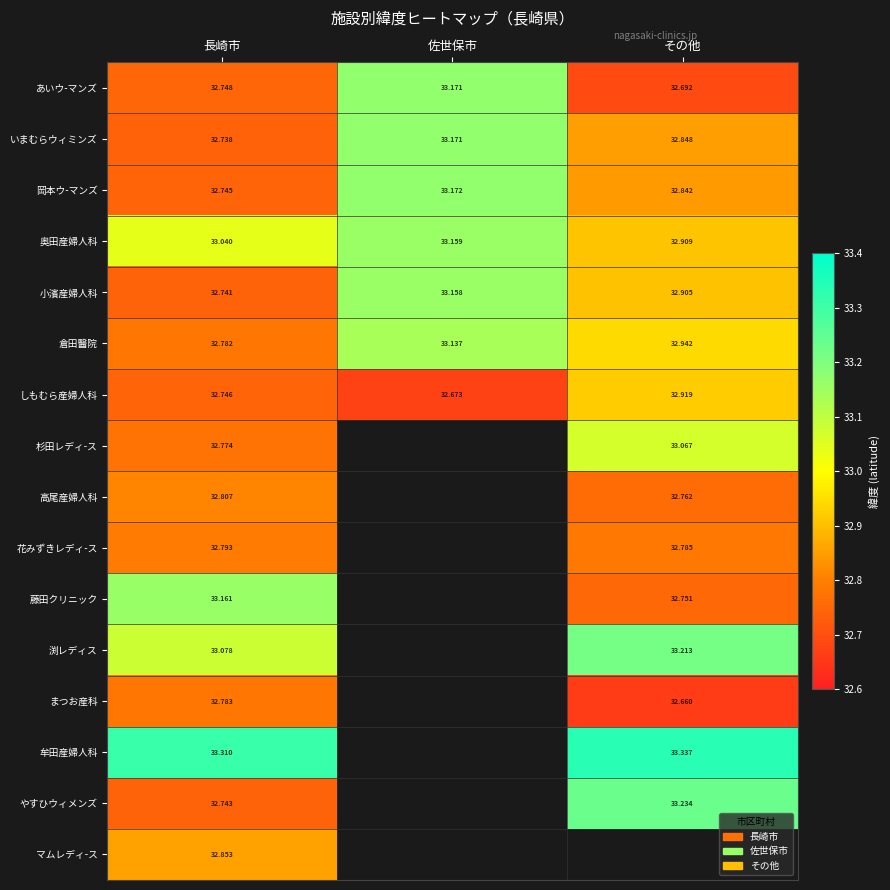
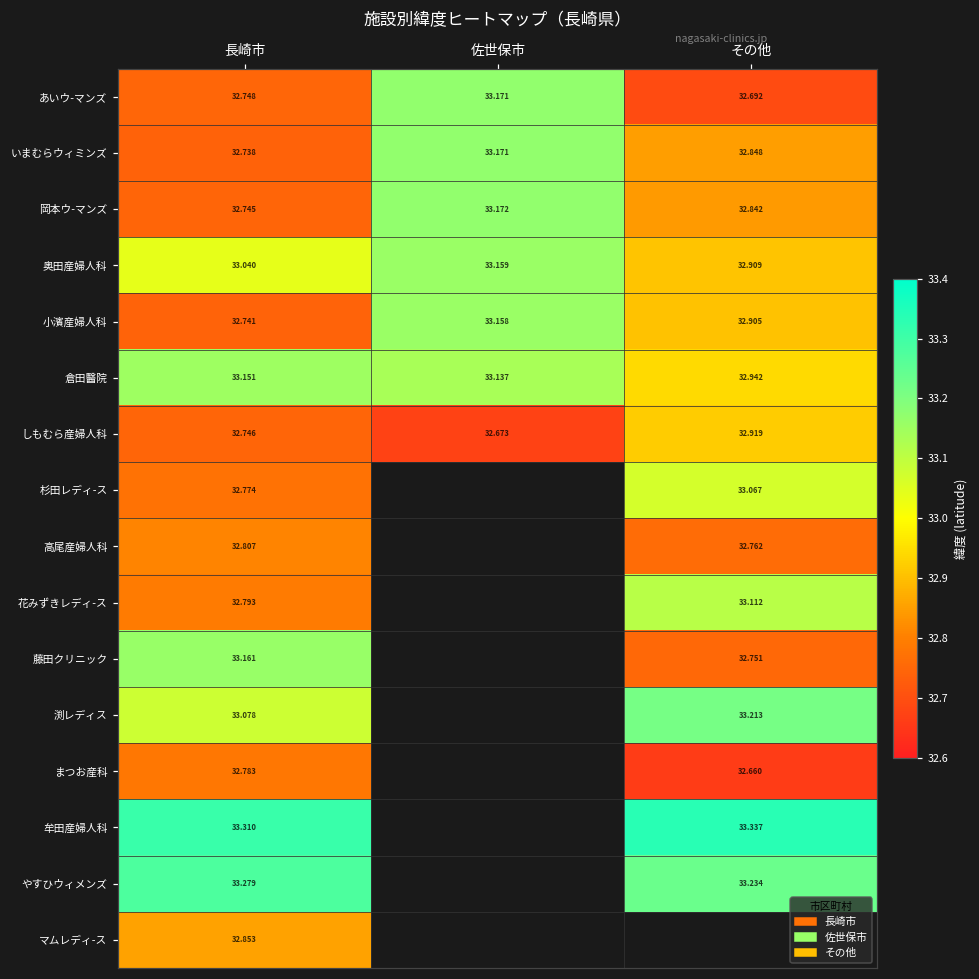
  {
    "あいウ-マンズ": {
      "長崎市": 32.748,
      "佐世保市": 33.171,
      "その他": 32.692
    },
    "いまむらウィミンズ": {
      "長崎市": 32.738,
      "佐世保市": 33.171,
      "その他": 32.848
    },
    "岡本ウ-マンズ": {
      "長崎市": 32.745,
      "佐世保市": 33.172,
      "その他": 32.842
    },
    "奥田産婦人科": {
      "長崎市": 33.040,
      "佐世保市": 33.159,
      "その他": 32.909
    },
    "小濱産婦人科": {
      "長崎市": 32.741,
      "佐世保市": 33.158,
      "その他": 32.905
    },
    "倉田醫院": {
-     "長崎市": 32.782,
+     "長崎市": 33.151,
      "佐世保市": 33.137,
      "その他": 32.942
    },
    "しもむら産婦人科": {
      "長崎市": 32.746,
      "佐世保市": 32.673,
      "その他": 32.919
    },
    "杉田レディ-ス": {
      "長崎市": 32.774,
      "その他": 33.067
    },
    "高尾産婦人科": {
      "長崎市": 32.807,
      "その他": 32.762
    },
    "花みずきレディ-ス": {
      "長崎市": 32.793,
-     "その他": 32.785
+     "その他": 33.112
    },
    "藤田クリニック": {
      "長崎市": 33.161,
      "その他": 32.751
    },
    "渕レディス": {
      "長崎市": 33.078,
      "その他": 33.213
    },
    "まつお産科": {
      "長崎市": 32.783,
      "その他": 32.660
    },
    "牟田産婦人科": {
      "長崎市": 33.310,
      "その他": 33.337
    },
    "やすひウィメンズ": {
-     "長崎市": 32.743,
+     "長崎市": 33.279,
      "その他": 33.234
    },
    "マムレディ-ス": {
      "長崎市": 32.853
    }
  }
